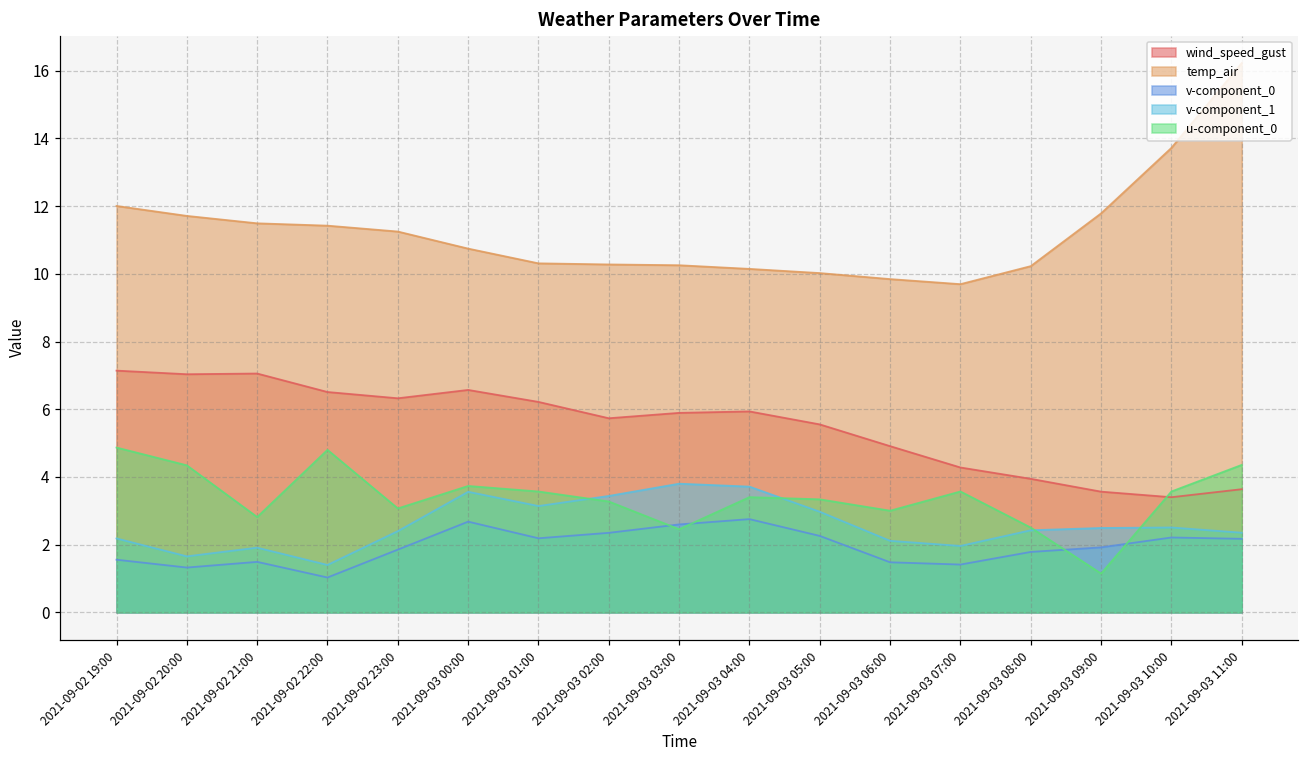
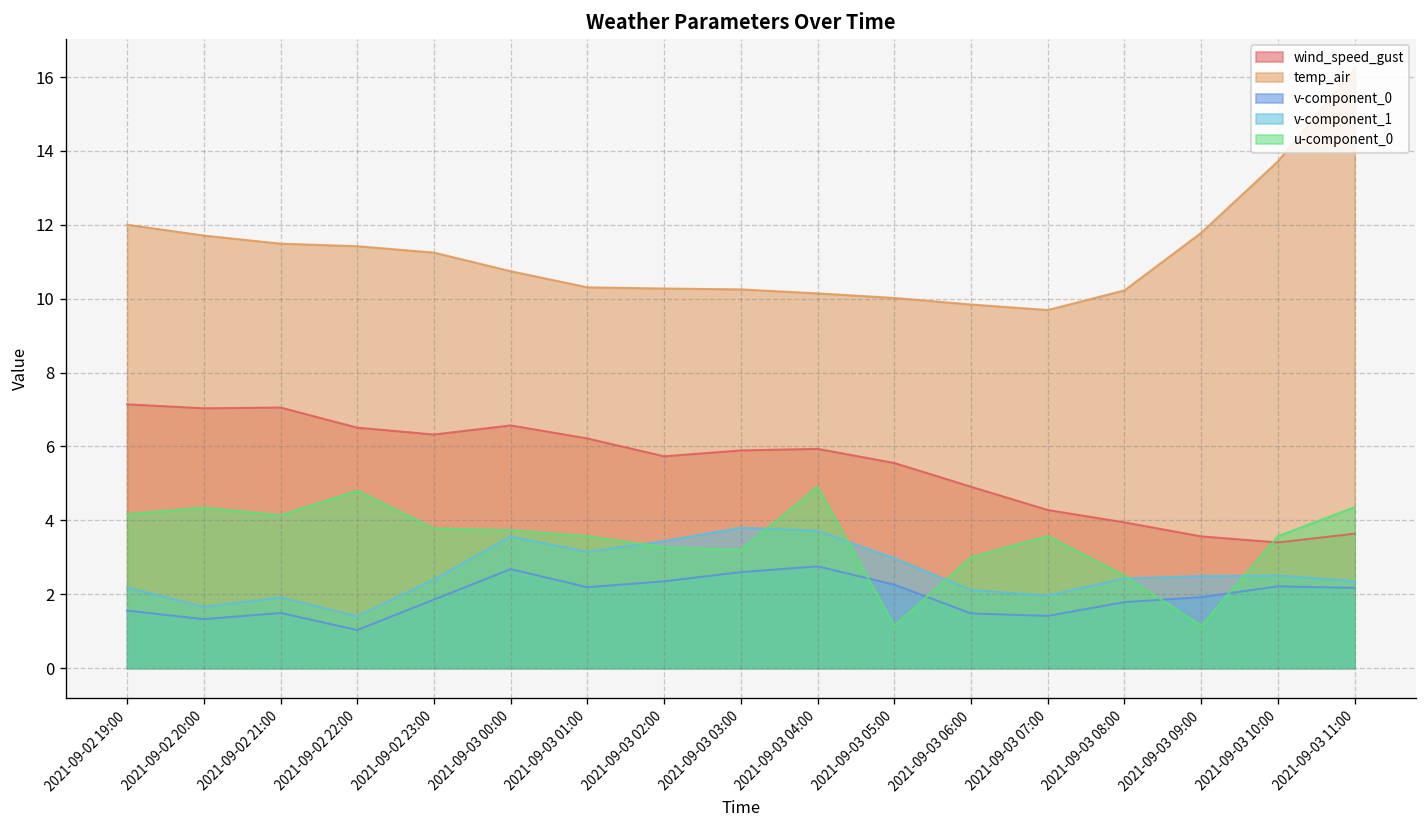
  {
    "u-component_0": {
-     "2021-09-02 19:00": 4.9,
+     "2021-09-02 19:00": 4.2,
      "2021-09-02 20:00": 4.3,
-     "2021-09-02 21:00": 2.8,
+     "2021-09-02 21:00": 4.1,
      "2021-09-02 22:00": 4.8,
-     "2021-09-02 23:00": 3.1,
+     "2021-09-02 23:00": 3.8,
      "2021-09-03 00:00": 3.7,
      "2021-09-03 01:00": 3.6,
      "2021-09-03 02:00": 3.3,
-     "2021-09-03 03:00": 2.5,
-     "2021-09-03 04:00": 3.4,
-     "2021-09-03 05:00": 3.3,
+     "2021-09-03 03:00": 3.2,
+     "2021-09-03 04:00": 4.9,
+     "2021-09-03 05:00": 1.1,
      "2021-09-03 06:00": 3.0,
      "2021-09-03 07:00": 3.6,
      "2021-09-03 09:00": 1.1,
      "2021-09-03 10:00": 3.6,
      "2021-09-03 11:00": 4.4
    }
  }
